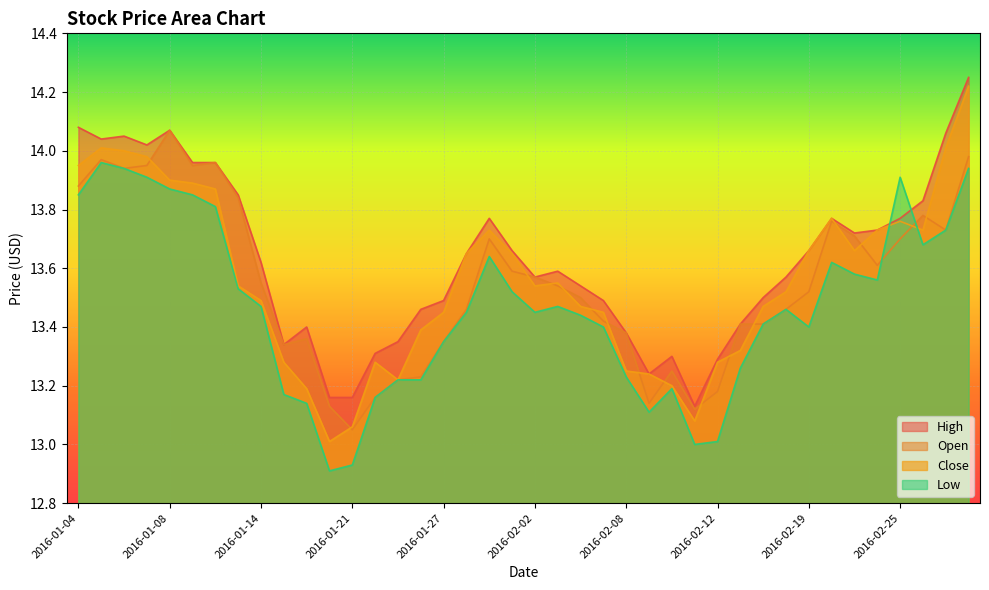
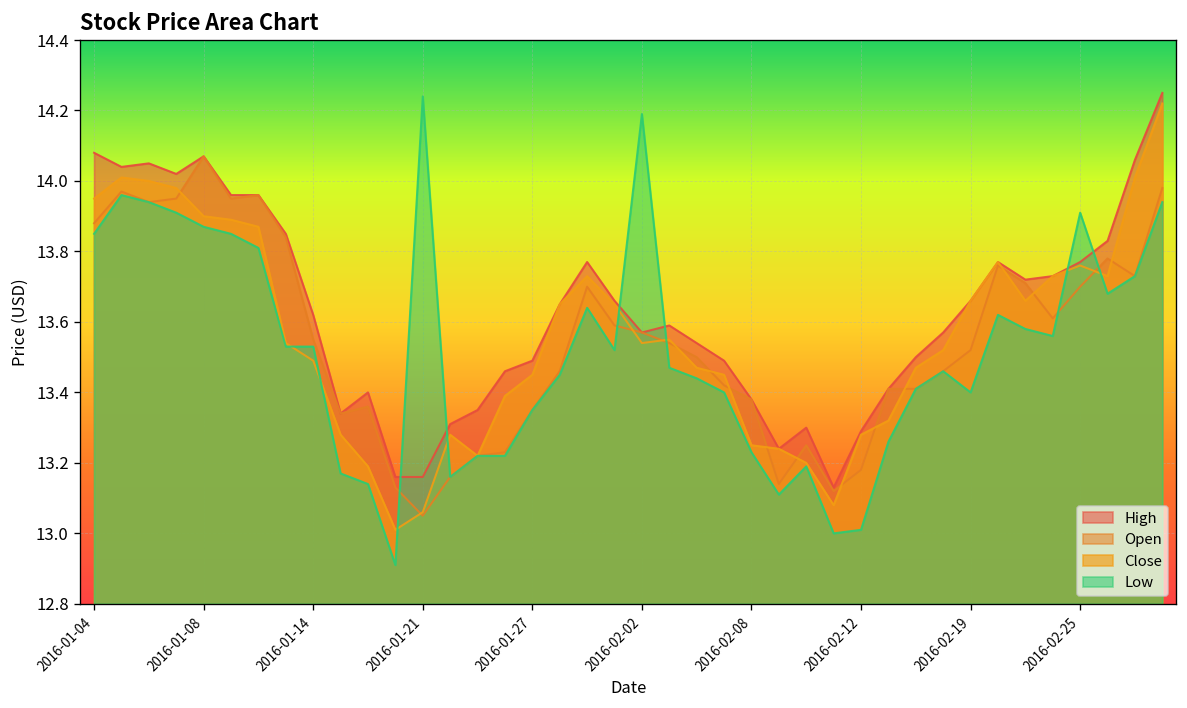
  {
    "Low": {
      "2016-01-04": 13.85,
      "2016-01-08": 13.87,
-     "2016-01-14": 13.47,
-     "2016-01-21": 12.93,
-     "2016-02-02": 13.45,
+     "2016-01-14": 13.53,
+     "2016-01-21": 14.24,
+     "2016-02-02": 14.19,
      "2016-02-08": 13.23,
      "2016-02-12": 13.01,
      "2016-02-19": 13.40,
      "2016-02-25": 13.91
    }
  }
